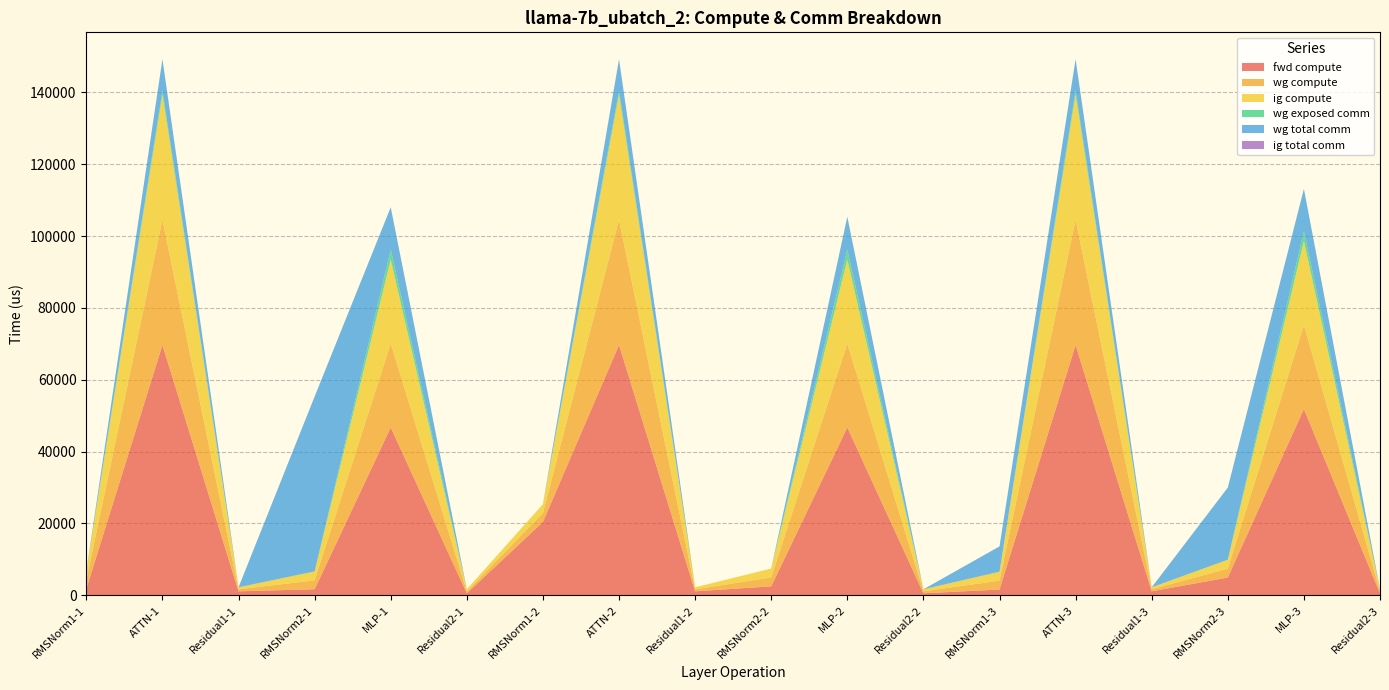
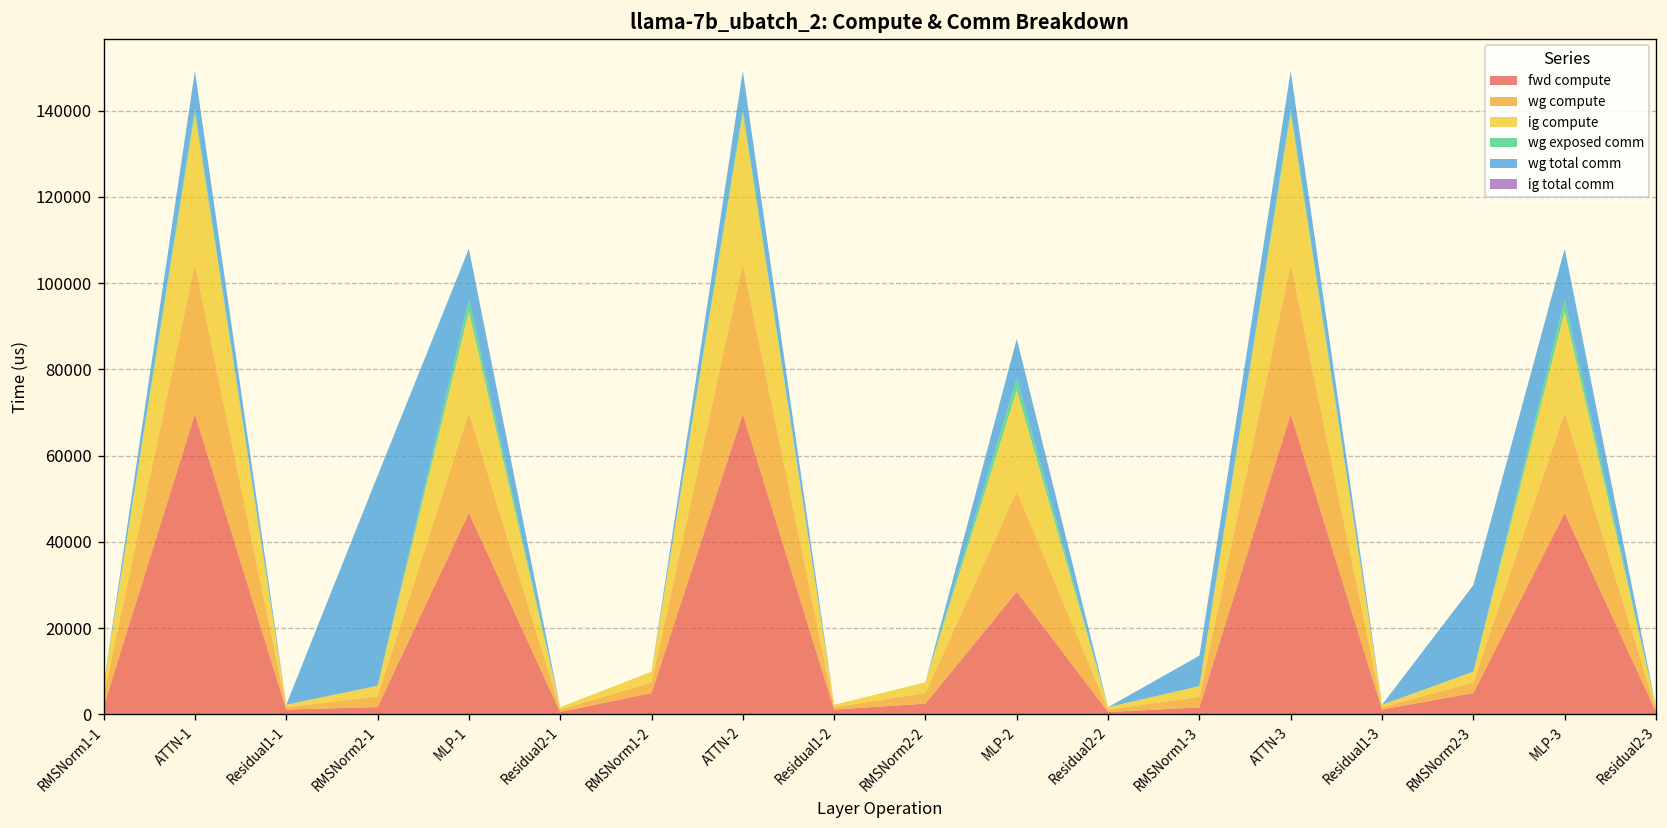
  {
    "fwd compute": {
      "RMSNorm1-1": 2000,
      "ATTN-1": 70000,
      "RMSNorm2-1": 2000,
      "MLP-1": 47000,
-     "RMSNorm1-2": 20000,
+     "RMSNorm1-2": 5000,
      "ATTN-2": 70000,
      "RMSNorm2-2": 2000,
-     "MLP-2": 47000,
+     "MLP-2": 28000,
      "RMSNorm1-3": 2000,
      "ATTN-3": 70000,
      "RMSNorm2-3": 5000,
-     "MLP-3": 52000
+     "MLP-3": 47000
    },
    "wg exposed comm": {
      "ATTN-1": 1000,
      "MLP-1": 3000,
      "ATTN-2": 1000,
      "MLP-2": 3000,
      "ATTN-3": 1000,
      "MLP-3": 3000
    }
  }
